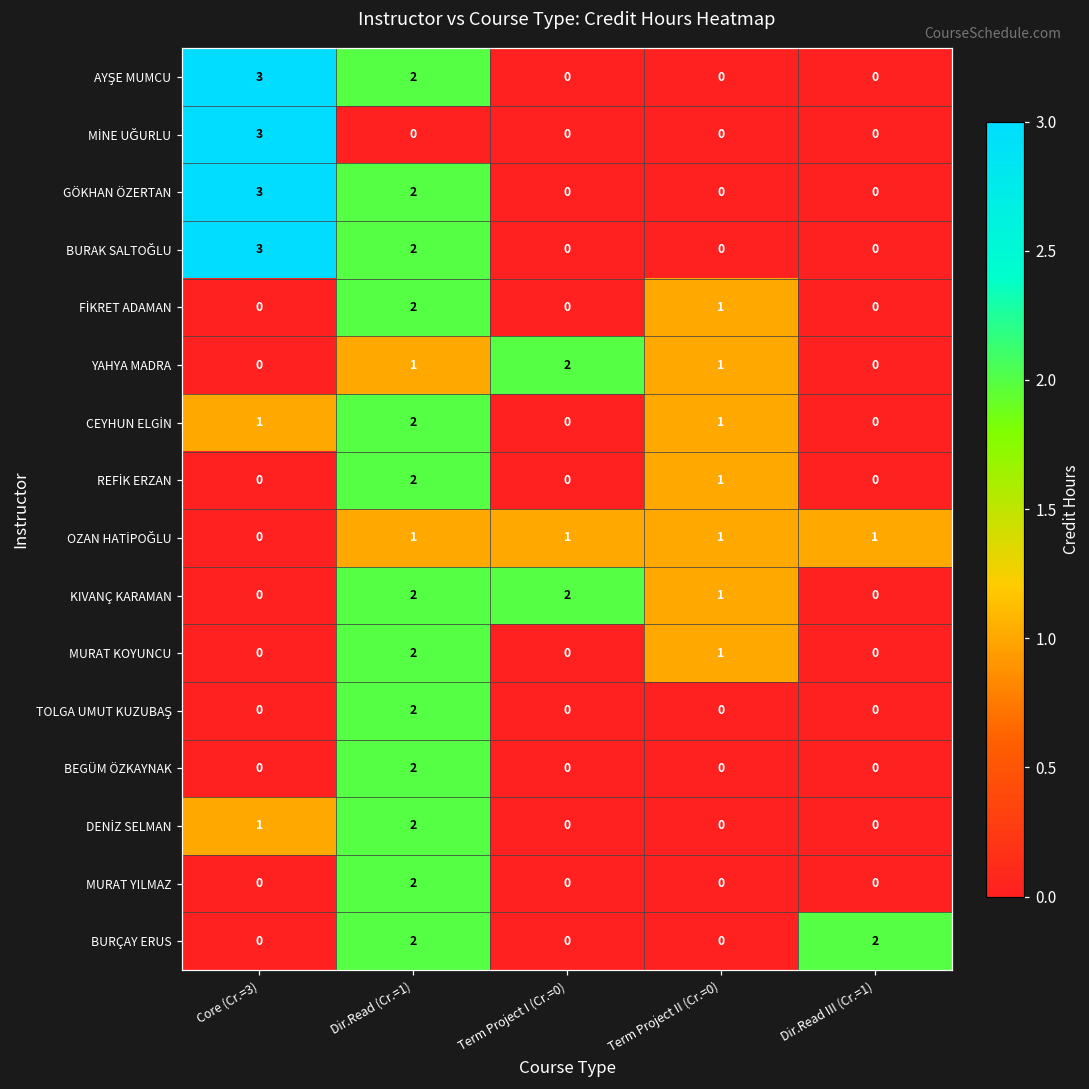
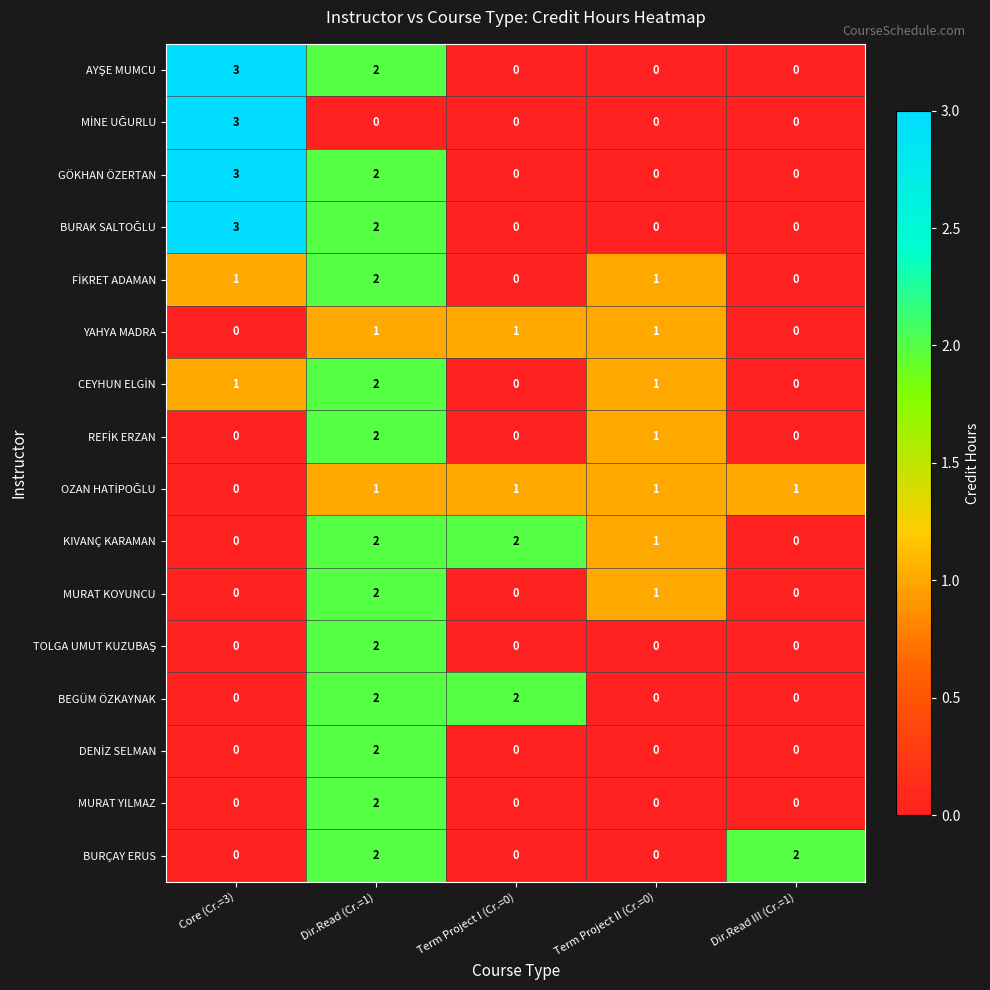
  {
    "AYŞE MUMCU": {
      "Core (Cr.=3)": 3,
      "Dir.Read (Cr.=1)": 2,
      "Term Project I (Cr.=0)": 0,
      "Term Project II (Cr.=0)": 0,
      "Dir.Read III (Cr.=1)": 0
    },
    "MİNE UĞURLU": {
      "Core (Cr.=3)": 3,
      "Dir.Read (Cr.=1)": 0,
      "Term Project I (Cr.=0)": 0,
      "Term Project II (Cr.=0)": 0,
      "Dir.Read III (Cr.=1)": 0
    },
    "GÖKHAN ÖZERTAN": {
      "Core (Cr.=3)": 3,
      "Dir.Read (Cr.=1)": 2,
      "Term Project I (Cr.=0)": 0,
      "Term Project II (Cr.=0)": 0,
      "Dir.Read III (Cr.=1)": 0
    },
    "BURAK SALTOĞLU": {
      "Core (Cr.=3)": 3,
      "Dir.Read (Cr.=1)": 2,
      "Term Project I (Cr.=0)": 0,
      "Term Project II (Cr.=0)": 0,
      "Dir.Read III (Cr.=1)": 0
    },
    "FİKRET ADAMAN": {
-     "Core (Cr.=3)": 0,
+     "Core (Cr.=3)": 1,
      "Dir.Read (Cr.=1)": 2,
      "Term Project I (Cr.=0)": 0,
      "Term Project II (Cr.=0)": 1,
      "Dir.Read III (Cr.=1)": 0
    },
    "YAHYA MADRA": {
      "Core (Cr.=3)": 0,
      "Dir.Read (Cr.=1)": 1,
-     "Term Project I (Cr.=0)": 2,
+     "Term Project I (Cr.=0)": 1,
      "Term Project II (Cr.=0)": 1,
      "Dir.Read III (Cr.=1)": 0
    },
    "CEYHUN ELGİN": {
      "Core (Cr.=3)": 1,
      "Dir.Read (Cr.=1)": 2,
      "Term Project I (Cr.=0)": 0,
      "Term Project II (Cr.=0)": 1,
      "Dir.Read III (Cr.=1)": 0
    },
    "REFİK ERZAN": {
      "Core (Cr.=3)": 0,
      "Dir.Read (Cr.=1)": 2,
      "Term Project I (Cr.=0)": 0,
      "Term Project II (Cr.=0)": 1,
      "Dir.Read III (Cr.=1)": 0
    },
    "OZAN HATİPOĞLU": {
      "Core (Cr.=3)": 0,
      "Dir.Read (Cr.=1)": 1,
      "Term Project I (Cr.=0)": 1,
      "Term Project II (Cr.=0)": 1,
      "Dir.Read III (Cr.=1)": 1
    },
    "KIVANÇ KARAMAN": {
      "Core (Cr.=3)": 0,
      "Dir.Read (Cr.=1)": 2,
      "Term Project I (Cr.=0)": 2,
      "Term Project II (Cr.=0)": 1,
      "Dir.Read III (Cr.=1)": 0
    },
    "MURAT KOYUNCU": {
      "Core (Cr.=3)": 0,
      "Dir.Read (Cr.=1)": 2,
      "Term Project I (Cr.=0)": 0,
      "Term Project II (Cr.=0)": 1,
      "Dir.Read III (Cr.=1)": 0
    },
    "TOLGA UMUT KUZUBAŞ": {
      "Core (Cr.=3)": 0,
      "Dir.Read (Cr.=1)": 2,
      "Term Project I (Cr.=0)": 0,
      "Term Project II (Cr.=0)": 0,
      "Dir.Read III (Cr.=1)": 0
    },
    "BEGÜM ÖZKAYNAK": {
      "Core (Cr.=3)": 0,
      "Dir.Read (Cr.=1)": 2,
-     "Term Project I (Cr.=0)": 0,
+     "Term Project I (Cr.=0)": 2,
      "Term Project II (Cr.=0)": 0,
      "Dir.Read III (Cr.=1)": 0
    },
    "DENİZ SELMAN": {
-     "Core (Cr.=3)": 1,
+     "Core (Cr.=3)": 0,
      "Dir.Read (Cr.=1)": 2,
      "Term Project I (Cr.=0)": 0,
      "Term Project II (Cr.=0)": 0,
      "Dir.Read III (Cr.=1)": 0
    },
    "MURAT YILMAZ": {
      "Core (Cr.=3)": 0,
      "Dir.Read (Cr.=1)": 2,
      "Term Project I (Cr.=0)": 0,
      "Term Project II (Cr.=0)": 0,
      "Dir.Read III (Cr.=1)": 0
    },
    "BURÇAY ERUS": {
      "Core (Cr.=3)": 0,
      "Dir.Read (Cr.=1)": 2,
      "Term Project I (Cr.=0)": 0,
      "Term Project II (Cr.=0)": 0,
      "Dir.Read III (Cr.=1)": 2
    }
  }
